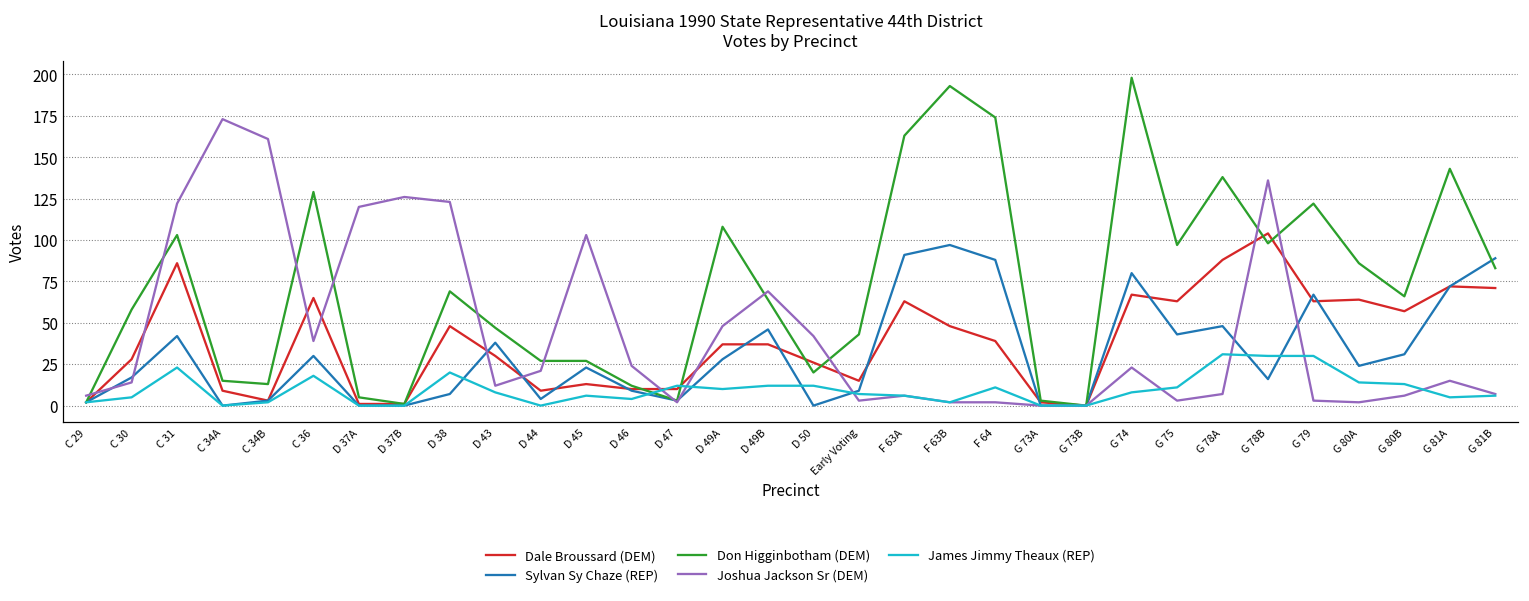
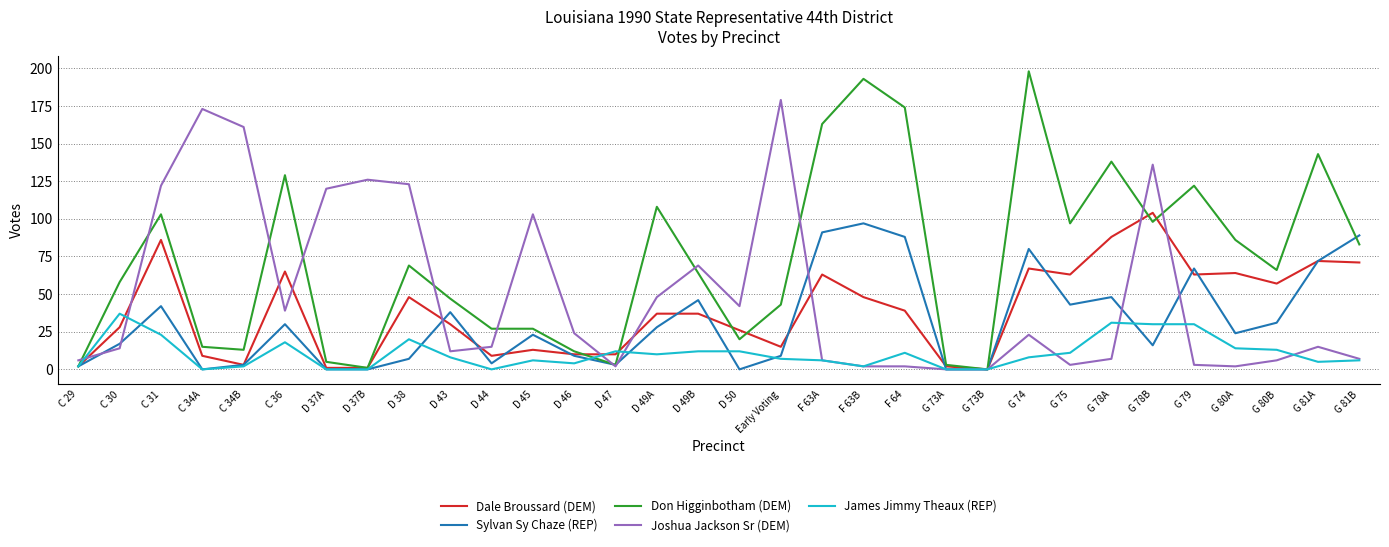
  {
    "Dale Broussard (DEM)": {
      "C 30": 28,
      "C 31": 86,
      "C 34A": 9,
      "C 36": 65,
      "D 38": 48,
      "D 43": 30,
      "D 44": 9,
      "D 45": 13,
      "D 47": 10,
      "D 49A": 37,
      "D 49B": 37,
      "D 50": 26,
      "Early Voting": 15,
      "F 63A": 63,
      "F 63B": 48,
      "F 64": 39,
      "G 74": 67,
      "G 75": 63,
      "G 78A": 88,
      "G 78B": 104,
      "G 79": 63,
      "G 80A": 64,
      "G 80B": 57,
      "G 81B": 71
    },
    "Sylvan Sy Chaze (REP)": {
      "C 30": 17,
      "C 31": 42,
      "C 36": 30,
      "D 38": 7,
      "D 43": 38,
      "D 44": 4,
      "D 45": 23,
      "D 49A": 28,
      "D 49B": 46,
      "D 50": 0,
      "Early Voting": 9,
      "F 63A": 91,
      "F 63B": 97,
      "F 64": 88,
      "G 74": 80,
      "G 75": 43,
      "G 78A": 48,
      "G 78B": 16,
      "G 79": 67,
      "G 80A": 24,
      "G 80B": 31,
      "G 81B": 89
    },
    "Don Higginbotham (DEM)": {
      "C 30": 58,
      "C 31": 103,
      "C 34A": 15,
      "C 34B": 13,
      "C 36": 129,
      "D 37A": 5,
      "D 38": 69,
      "D 43": 47,
      "D 44": 27,
      "D 45": 27,
      "D 46": 12,
      "D 49A": 108,
      "D 49B": 64,
      "D 50": 20,
      "Early Voting": 43,
      "F 63A": 163,
      "F 63B": 193,
      "F 64": 174,
      "G 74": 198,
      "G 75": 97,
      "G 78A": 138,
      "G 78B": 98,
      "G 79": 122,
      "G 80A": 86,
      "G 80B": 66,
      "G 81A": 143,
      "G 81B": 83
    },
    "Joshua Jackson Sr (DEM)": {
      "C 29": 6,
      "C 30": 14,
      "C 31": 122,
      "C 34A": 173,
      "C 34B": 161,
      "C 36": 39,
      "D 37A": 120,
      "D 37B": 126,
      "D 38": 123,
      "D 43": 12,
-     "D 44": 21,
+     "D 44": 15,
      "D 45": 103,
      "D 46": 24,
      "D 49A": 48,
      "D 49B": 69,
      "D 50": 42,
-     "Early Voting": 3,
+     "Early Voting": 179,
      "F 64": 2,
      "G 74": 23,
      "G 75": 3,
      "G 78A": 7,
      "G 78B": 136,
      "G 79": 3,
      "G 80A": 2,
      "G 80B": 6,
      "G 81A": 15
    },
    "James Jimmy Theaux (REP)": {
-     "C 30": 5,
+     "C 30": 37,
      "C 31": 23,
      "C 36": 18,
      "D 38": 20,
      "D 43": 8,
      "D 44": 0,
      "D 45": 6,
      "D 46": 4,
      "D 47": 12,
      "D 49A": 10,
      "D 49B": 12,
      "D 50": 12,
      "Early Voting": 7,
      "F 64": 11,
      "G 74": 8,
      "G 75": 11,
      "G 78A": 31,
      "G 78B": 30,
      "G 79": 30,
      "G 80A": 14,
      "G 80B": 13,
      "G 81A": 5
    }
  }
